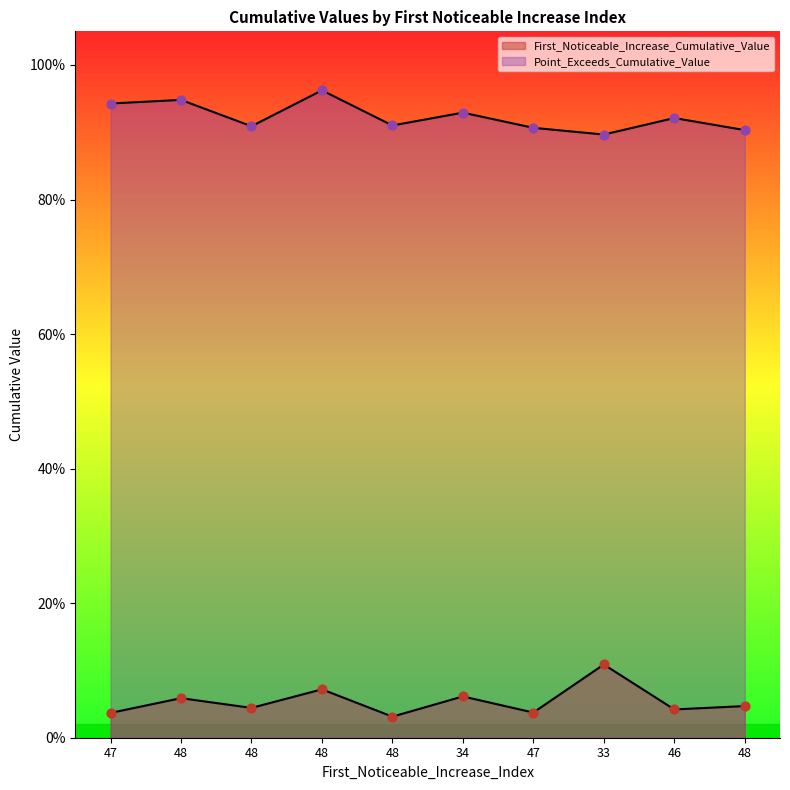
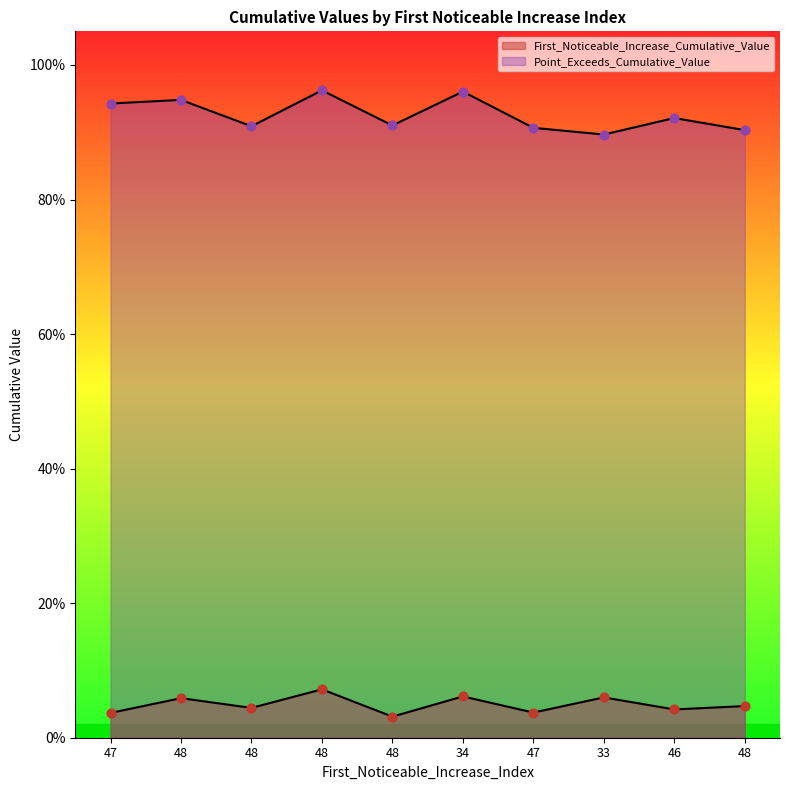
  {
    "First_Noticeable_Increase_Cumulative_Value": {
      "34": "6%",
-     "33": "11%",
+     "33": "6%",
      "46": "4%"
    },
    "Point_Exceeds_Cumulative_Value": {
-     "34": "93%",
+     "34": "96%",
      "33": "90%",
      "46": "92%"
    }
  }
